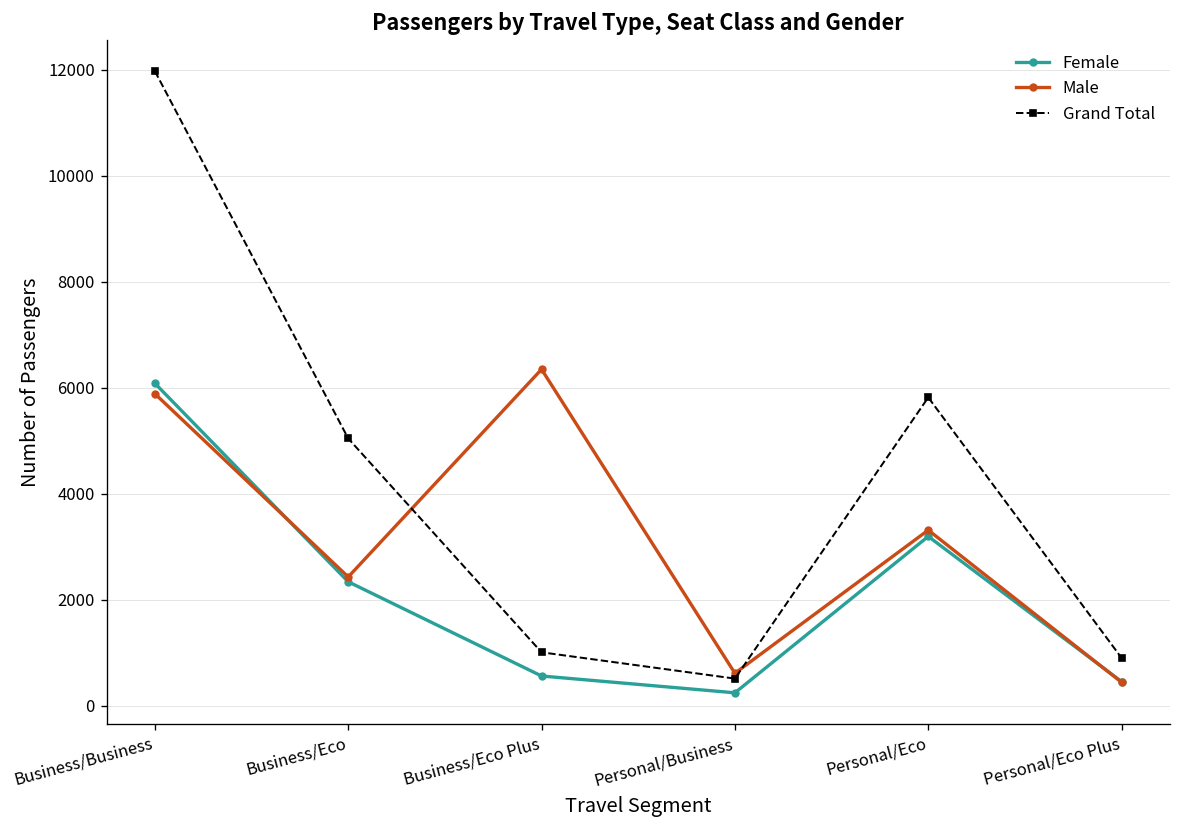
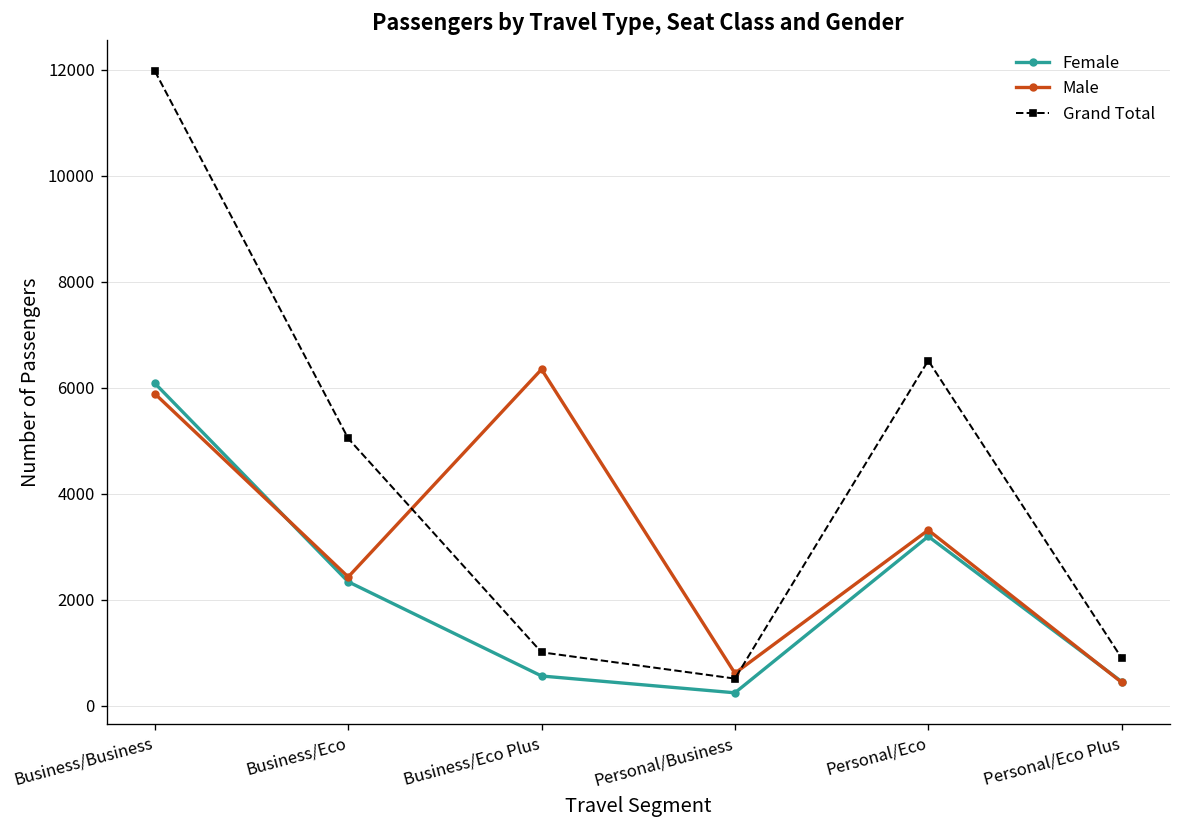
  {
    "Female": {
      "Business/Business": 6100,
      "Business/Eco": 2300,
      "Business/Eco Plus": 600,
      "Personal/Business": 200,
      "Personal/Eco": 3200
    },
    "Male": {
      "Business/Business": 5900,
      "Business/Eco": 2400,
      "Business/Eco Plus": 6400,
      "Personal/Business": 600,
      "Personal/Eco": 3300
    },
    "Grand Total": {
      "Business/Business": 12000,
      "Business/Eco": 5000,
      "Business/Eco Plus": 1000,
      "Personal/Business": 500,
-     "Personal/Eco": 5800,
+     "Personal/Eco": 6500,
      "Personal/Eco Plus": 900
    }
  }
